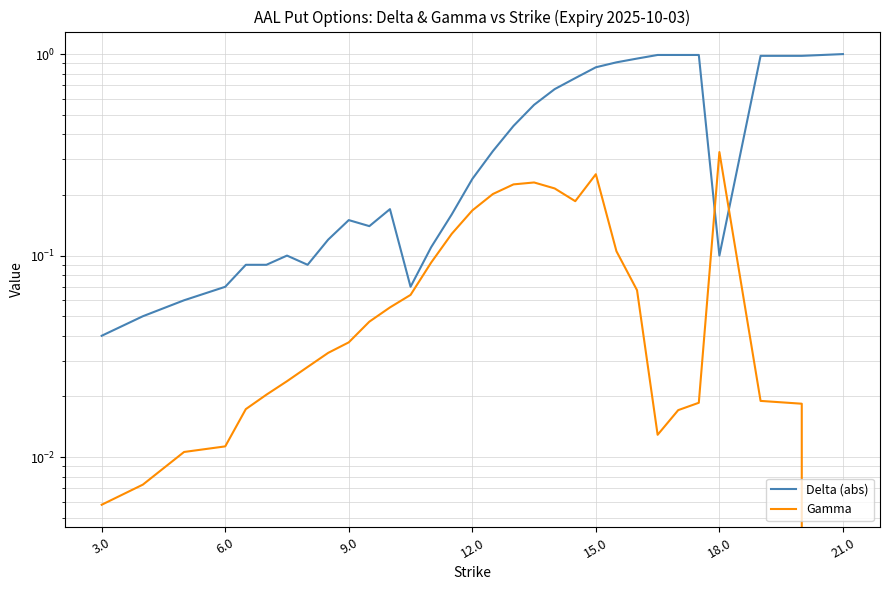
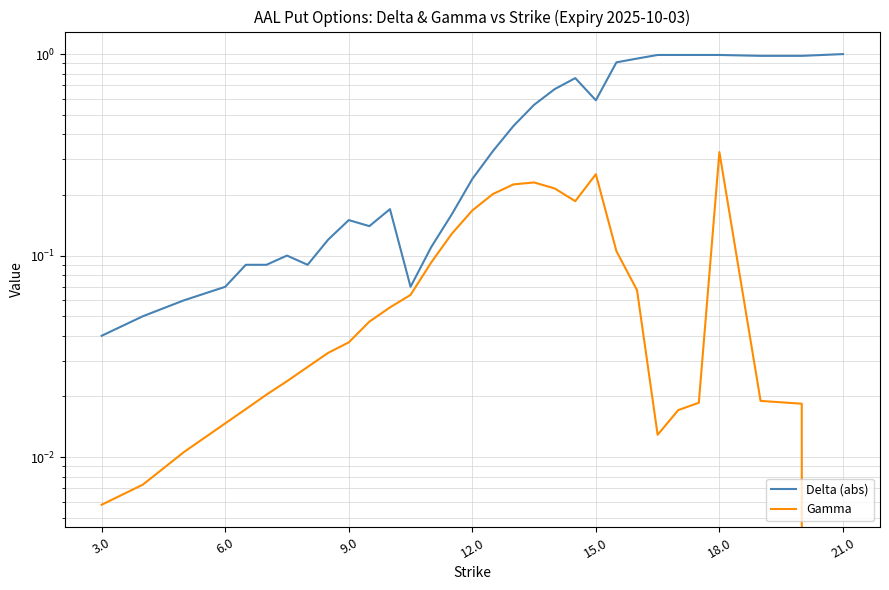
  {
    "Delta (abs)": {
      "3.0": 0.04,
      "6.0": 0.07,
      "9.0": 0.15,
      "12.0": 0.24,
-     "15.0": 0.86,
-     "18.0": 0.10,
+     "15.0": 0.59,
+     "18.0": 1.0,
      "21.0": 1.0
    },
    "Gamma": {
      "3.0": 0.0058,
-     "6.0": 0.011,
+     "6.0": 0.015,
      "9.0": 0.037,
      "12.0": 0.17,
      "15.0": 0.25,
      "18.0": 0.33
    }
  }
